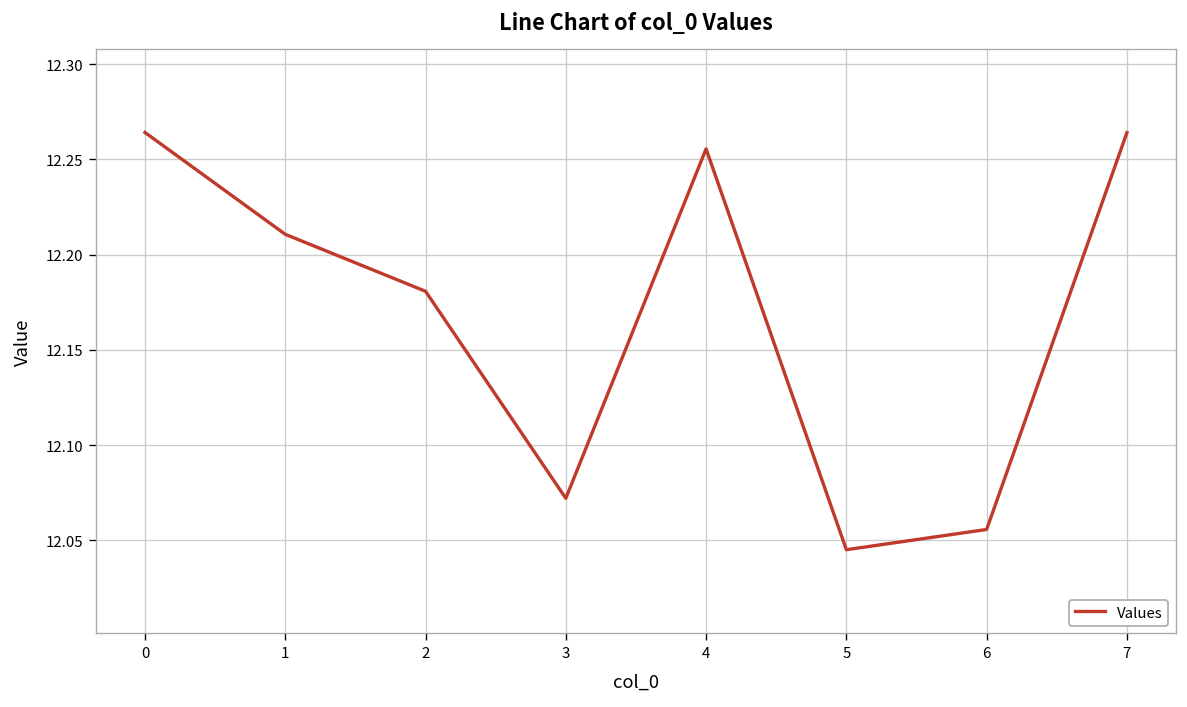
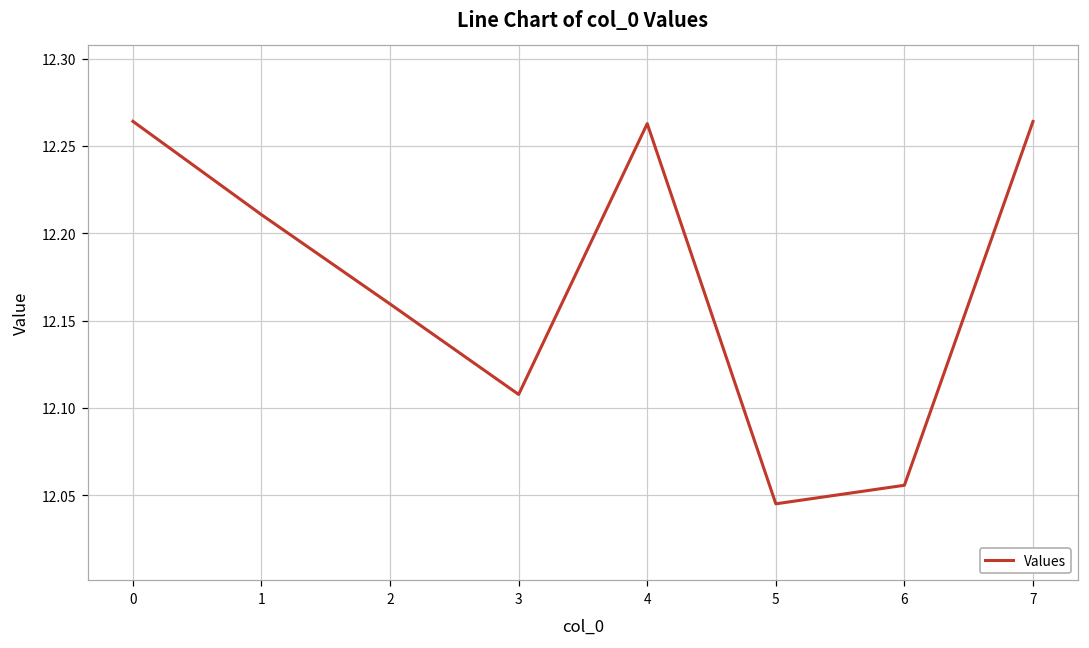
  {
    "0": 12.264,
    "1": 12.211,
-   "2": 12.181,
-   "3": 12.072,
-   "4": 12.256,
+   "2": 12.159,
+   "3": 12.108,
+   "4": 12.263,
    "5": 12.045,
    "6": 12.056,
    "7": 12.264
  }
